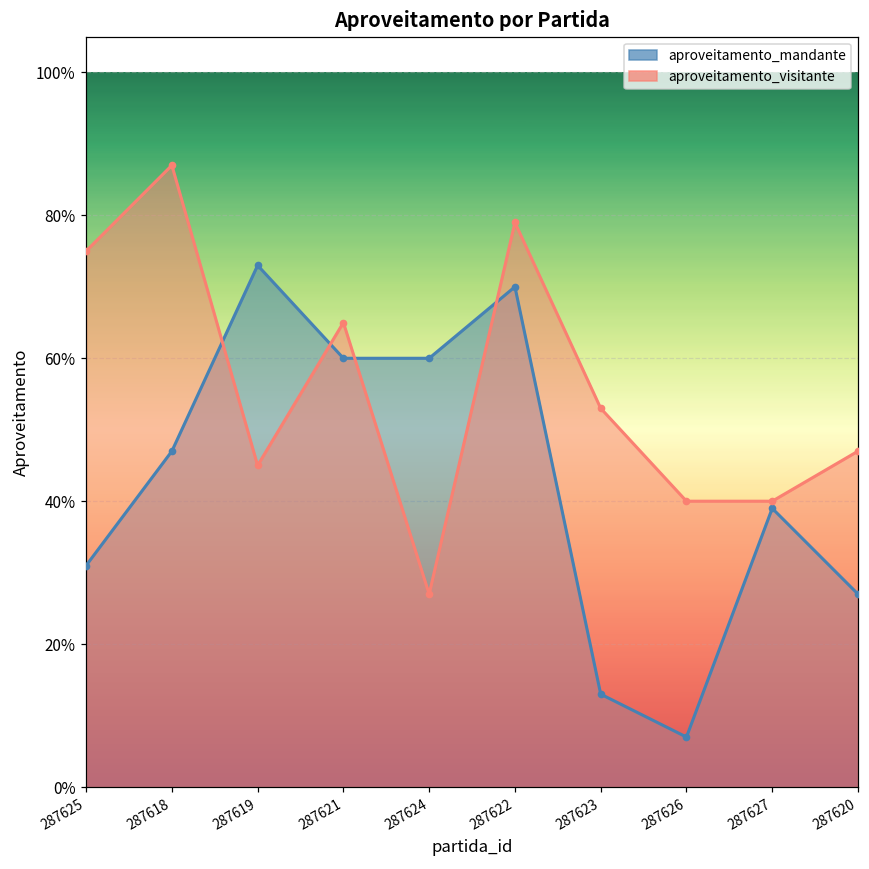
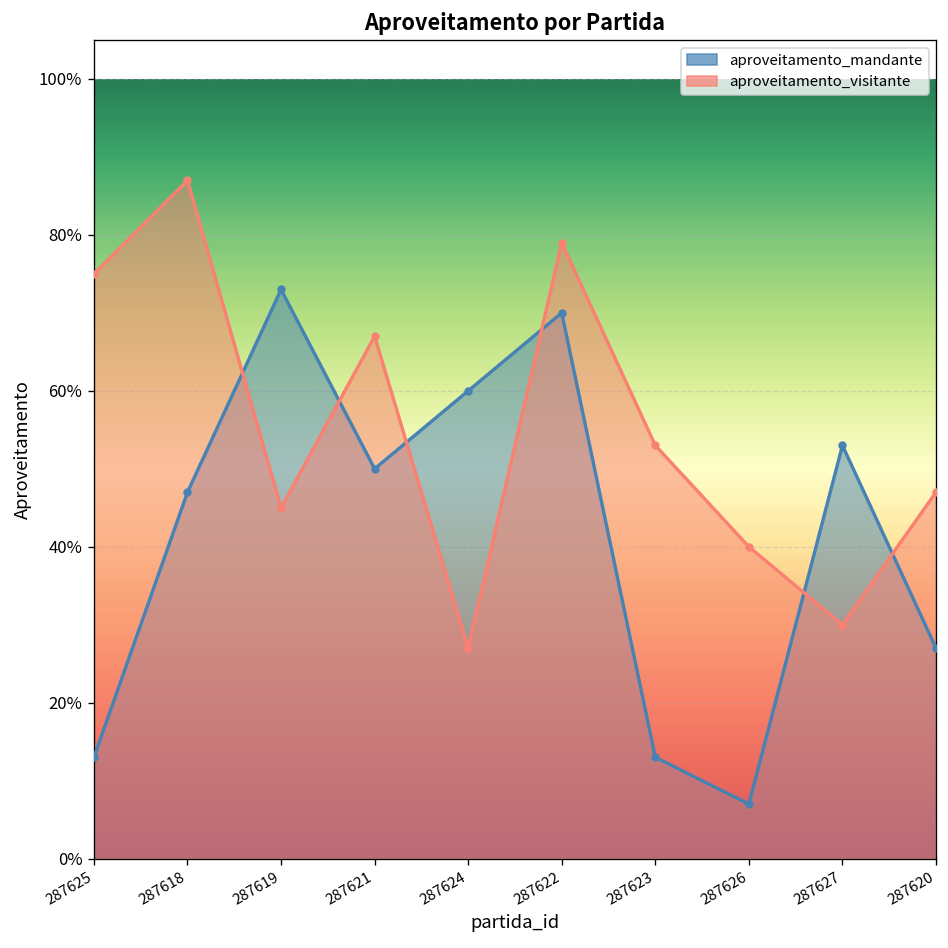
  {
    "aproveitamento_mandante": {
-     "287625": "31%",
+     "287625": "13%",
      "287618": "47%",
      "287619": "73%",
-     "287621": "60%",
+     "287621": "50%",
      "287624": "60%",
      "287622": "70%",
      "287623": "13%",
      "287626": "7%",
-     "287627": "39%",
+     "287627": "53%",
      "287620": "27%"
    },
    "aproveitamento_visitante": {
      "287625": "75%",
      "287618": "87%",
      "287619": "45%",
-     "287621": "65%",
+     "287621": "67%",
      "287624": "27%",
      "287622": "79%",
      "287623": "53%",
      "287626": "40%",
-     "287627": "40%",
+     "287627": "30%",
      "287620": "47%"
    }
  }
